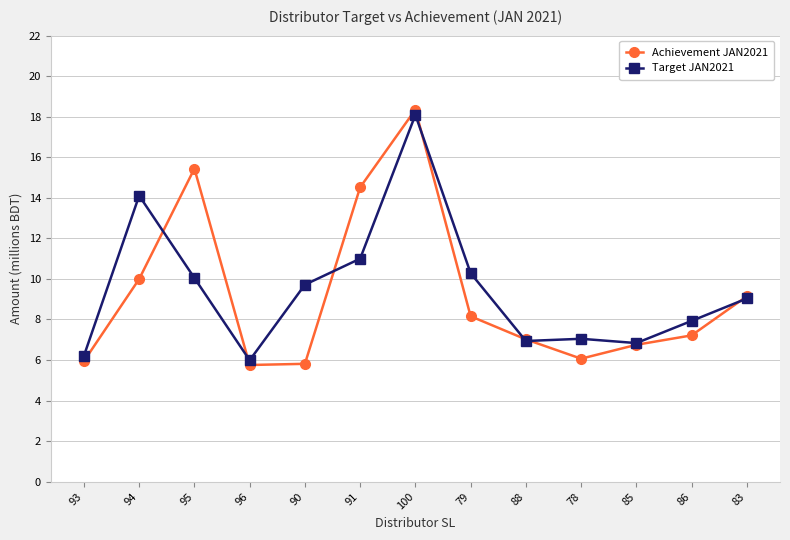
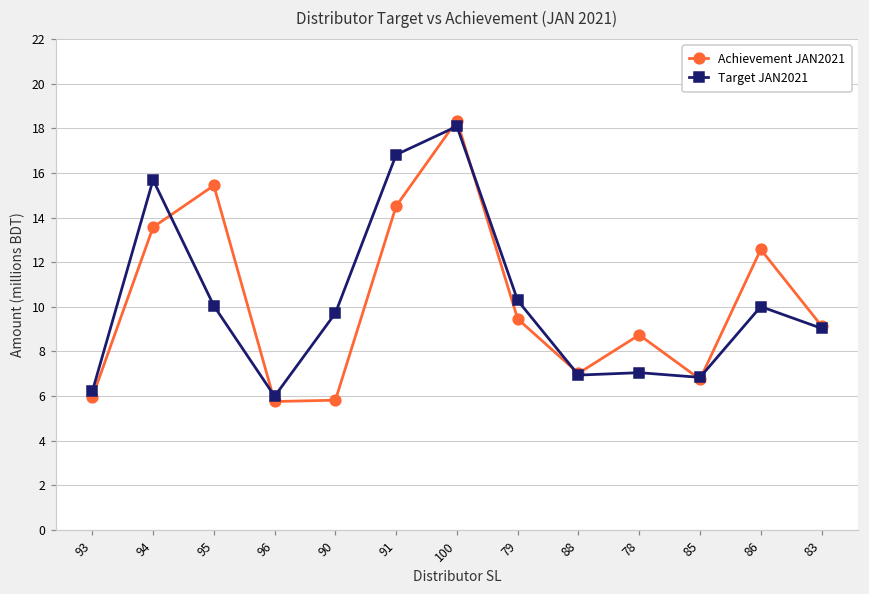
  {
    "Achievement JAN2021": {
      "93": 5.9,
-     "94": 10.0,
+     "94": 13.6,
      "95": 15.4,
      "96": 5.8,
      "90": 5.8,
      "91": 14.5,
      "100": 18.4,
-     "79": 8.2,
-     "78": 6.1,
-     "86": 7.2
+     "79": 9.5,
+     "78": 8.7,
+     "86": 12.6
    },
    "Target JAN2021": {
      "93": 6.2,
-     "94": 14.1,
+     "94": 15.7,
      "95": 10.0,
      "96": 6.0,
      "90": 9.7,
-     "91": 11.0,
+     "91": 16.8,
      "100": 18.1,
      "79": 10.3,
      "78": 7.0,
-     "86": 7.9
+     "86": 10.0
    }
  }
